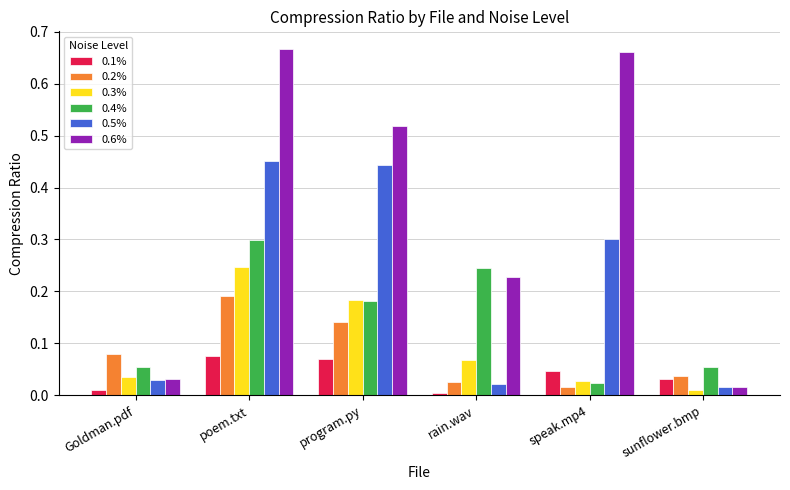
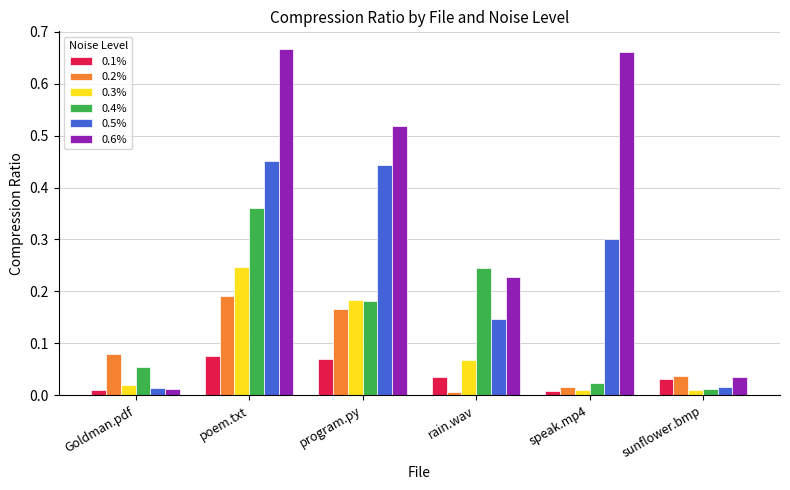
  {
    "0.1%": {
      "Goldman.pdf": 0.01,
      "poem.txt": 0.08,
      "program.py": 0.07,
-     "rain.wav": 0.01,
-     "speak.mp4": 0.05,
+     "rain.wav": 0.04,
+     "speak.mp4": 0.01,
      "sunflower.bmp": 0.03
    },
    "0.2%": {
      "Goldman.pdf": 0.08,
      "poem.txt": 0.19,
-     "program.py": 0.14,
-     "rain.wav": 0.03,
+     "program.py": 0.17,
+     "rain.wav": 0.01,
      "speak.mp4": 0.02,
      "sunflower.bmp": 0.04
    },
    "0.3%": {
-     "Goldman.pdf": 0.03,
+     "Goldman.pdf": 0.02,
      "poem.txt": 0.25,
      "program.py": 0.18,
      "rain.wav": 0.07,
-     "speak.mp4": 0.03,
+     "speak.mp4": 0.01,
      "sunflower.bmp": 0.01
    },
    "0.4%": {
      "Goldman.pdf": 0.05,
-     "poem.txt": 0.30,
+     "poem.txt": 0.36,
      "program.py": 0.18,
      "rain.wav": 0.25,
      "speak.mp4": 0.02,
-     "sunflower.bmp": 0.06
+     "sunflower.bmp": 0.01
    },
    "0.5%": {
-     "Goldman.pdf": 0.03,
+     "Goldman.pdf": 0.01,
      "poem.txt": 0.45,
      "program.py": 0.44,
-     "rain.wav": 0.02,
+     "rain.wav": 0.15,
      "speak.mp4": 0.30,
      "sunflower.bmp": 0.02
    },
    "0.6%": {
-     "Goldman.pdf": 0.03,
+     "Goldman.pdf": 0.01,
      "poem.txt": 0.67,
      "program.py": 0.52,
      "rain.wav": 0.23,
      "speak.mp4": 0.66,
-     "sunflower.bmp": 0.02
+     "sunflower.bmp": 0.04
    }
  }
